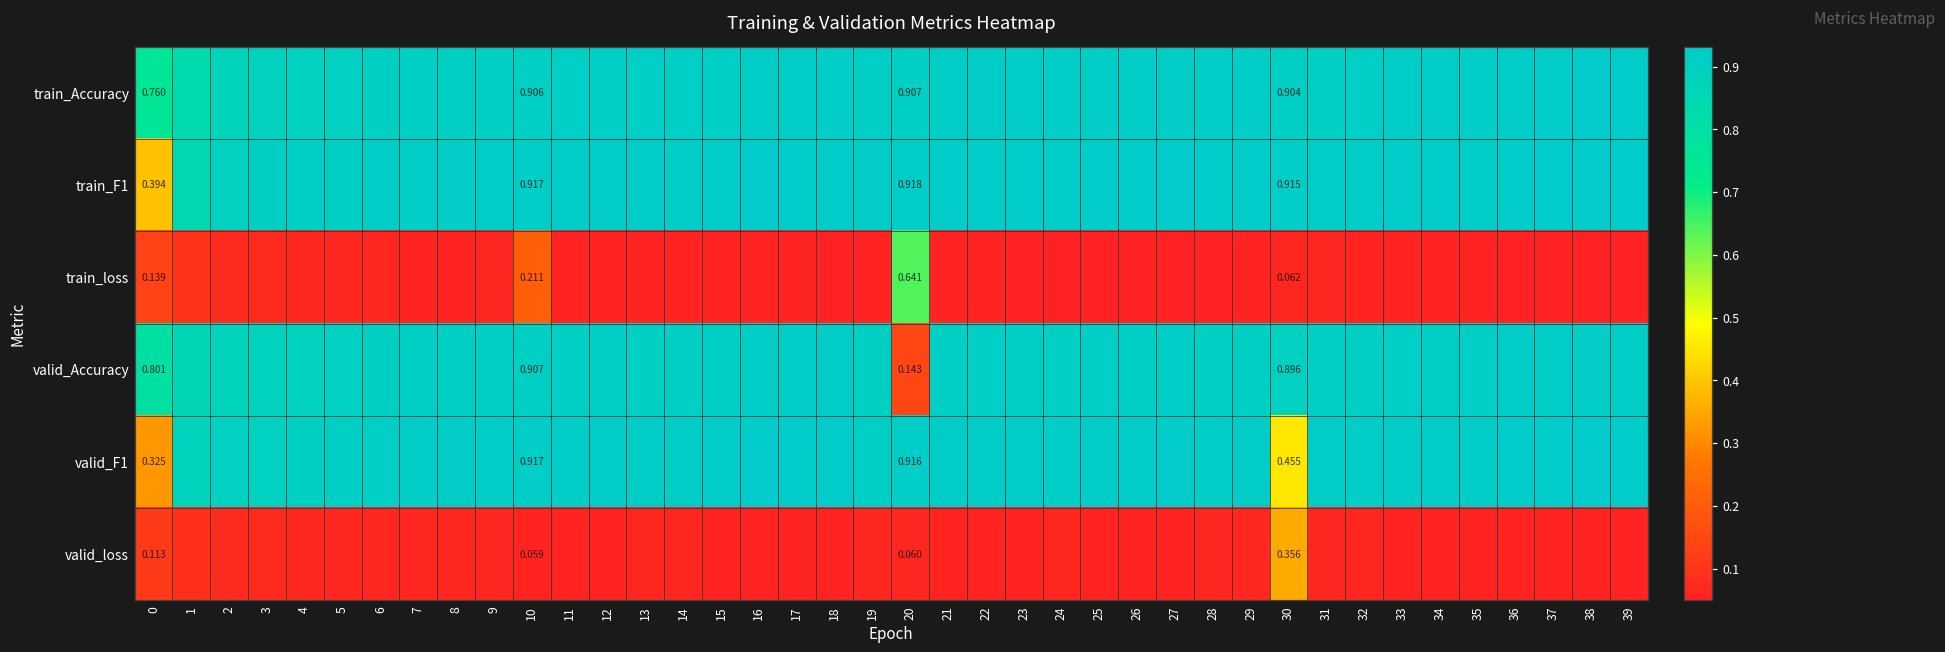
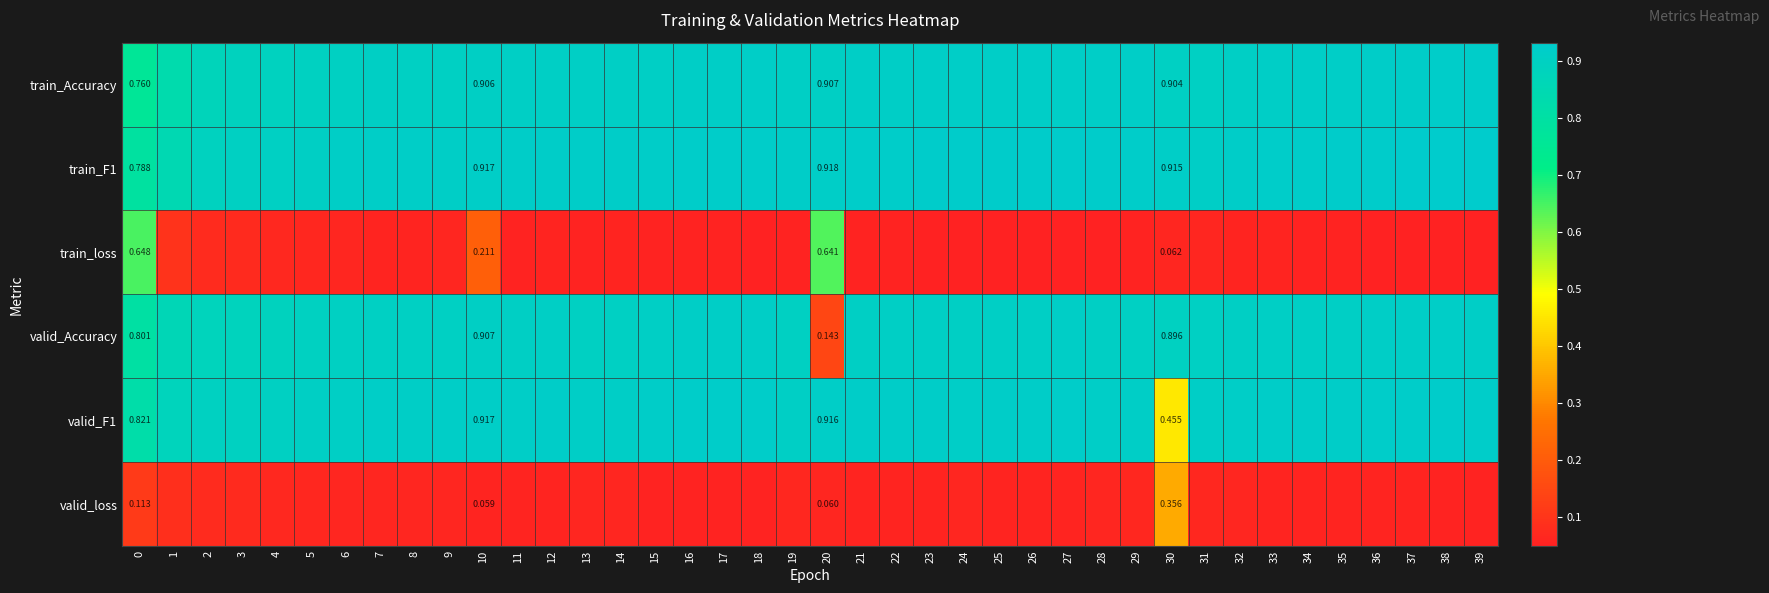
  {
    "train_Accuracy": {
      "0": 0.760,
      "10": 0.906,
      "20": 0.907,
      "30": 0.904
    },
    "train_F1": {
-     "0": 0.394,
+     "0": 0.788,
      "10": 0.917,
      "20": 0.918,
      "30": 0.915
    },
    "train_loss": {
-     "0": 0.139,
+     "0": 0.648,
      "10": 0.211,
      "20": 0.641,
      "30": 0.062
    },
    "valid_Accuracy": {
      "0": 0.801,
      "10": 0.907,
      "20": 0.143,
      "30": 0.896
    },
    "valid_F1": {
-     "0": 0.325,
+     "0": 0.821,
      "10": 0.917,
      "20": 0.916,
      "30": 0.455
    },
    "valid_loss": {
      "0": 0.113,
      "10": 0.059,
      "20": 0.060,
      "30": 0.356
    }
  }
